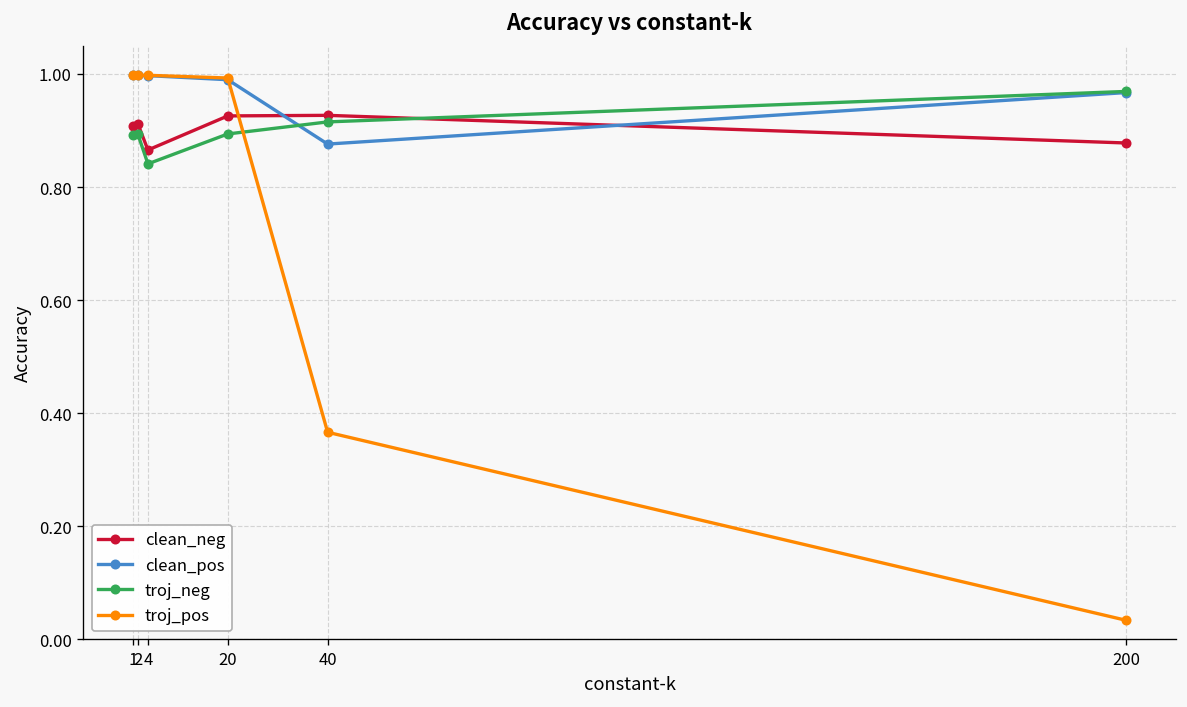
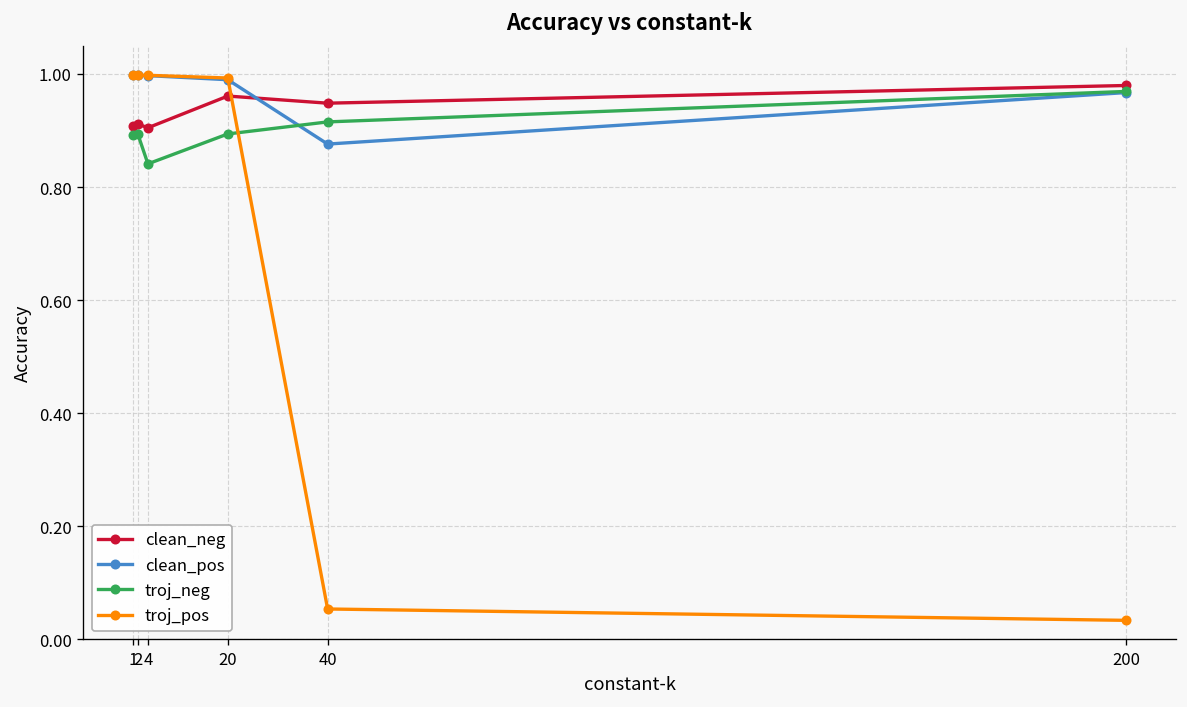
  {
    "clean_neg": {
-     "4": 0.87,
-     "20": 0.93,
-     "40": 0.93,
-     "200": 0.88
+     "4": 0.90,
+     "20": 0.96,
+     "40": 0.95,
+     "200": 0.98
    },
    "clean_pos": {
      "40": 0.88
    },
    "troj_neg": {
      "4": 0.84,
      "20": 0.89,
      "40": 0.92
    },
    "troj_pos": {
-     "40": 0.37,
+     "40": 0.05,
      "200": 0.03
    }
  }
